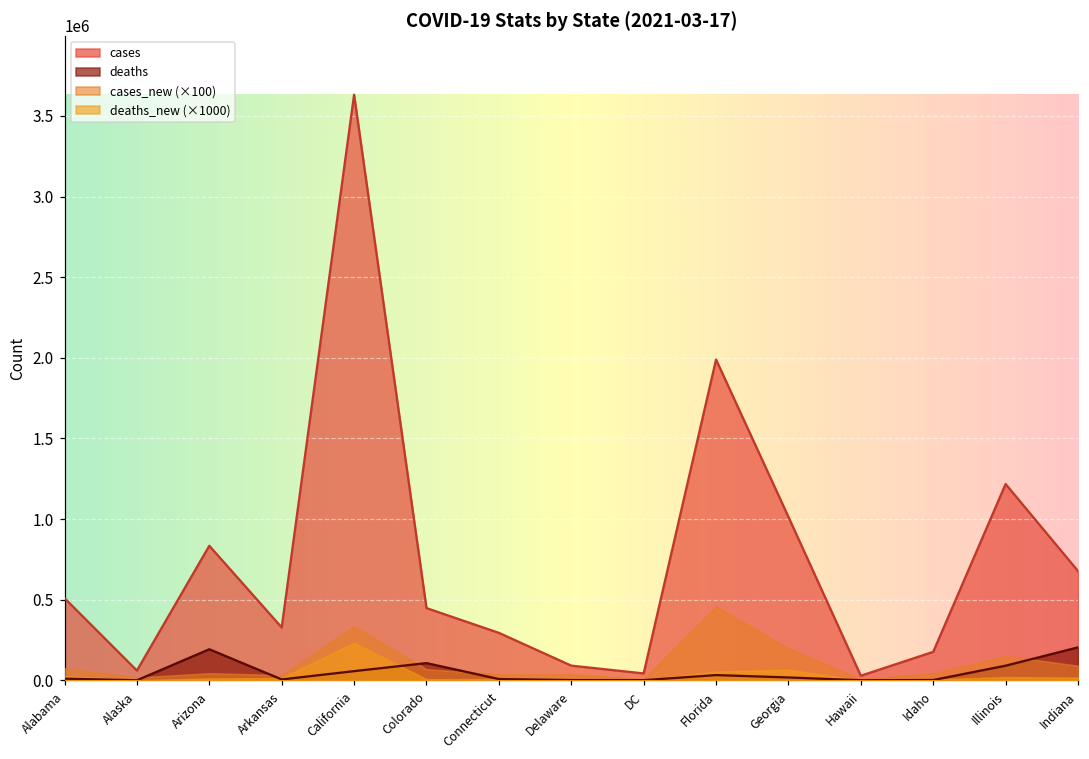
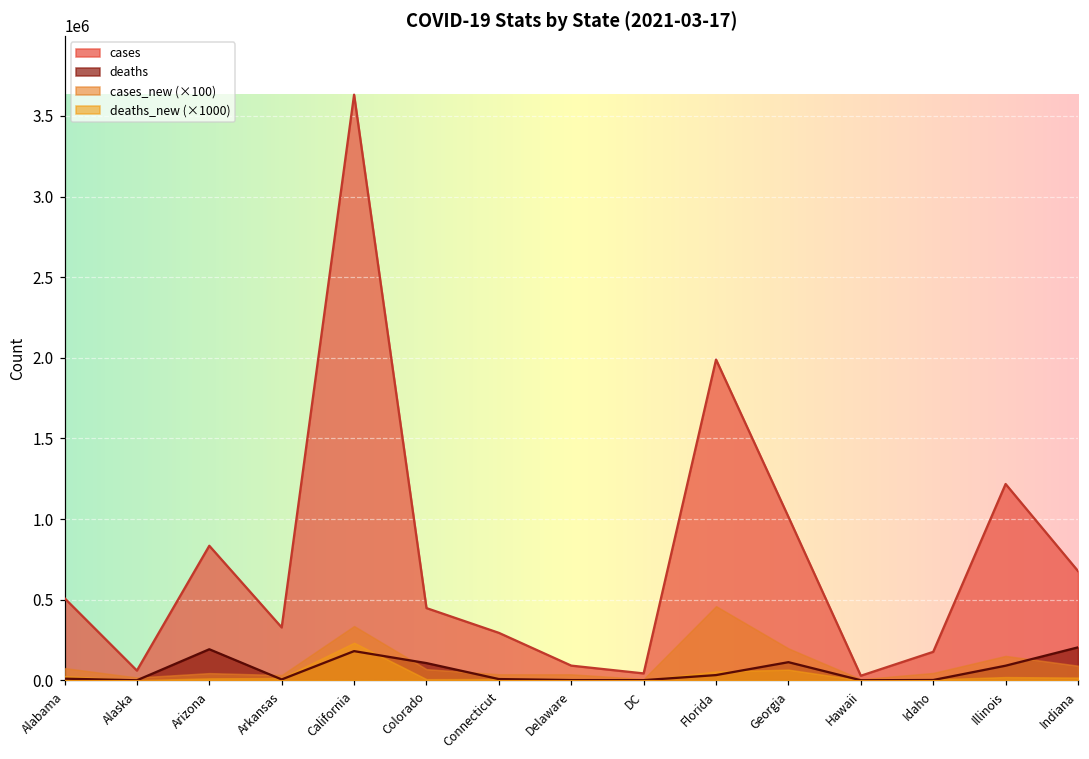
  {
    "deaths": {
      "Arizona": 190000,
-     "California": 60000,
+     "California": 180000,
      "Colorado": 110000,
      "Florida": 30000,
-     "Georgia": 20000,
+     "Georgia": 110000,
      "Illinois": 90000,
      "Indiana": 200000
    }
  }
